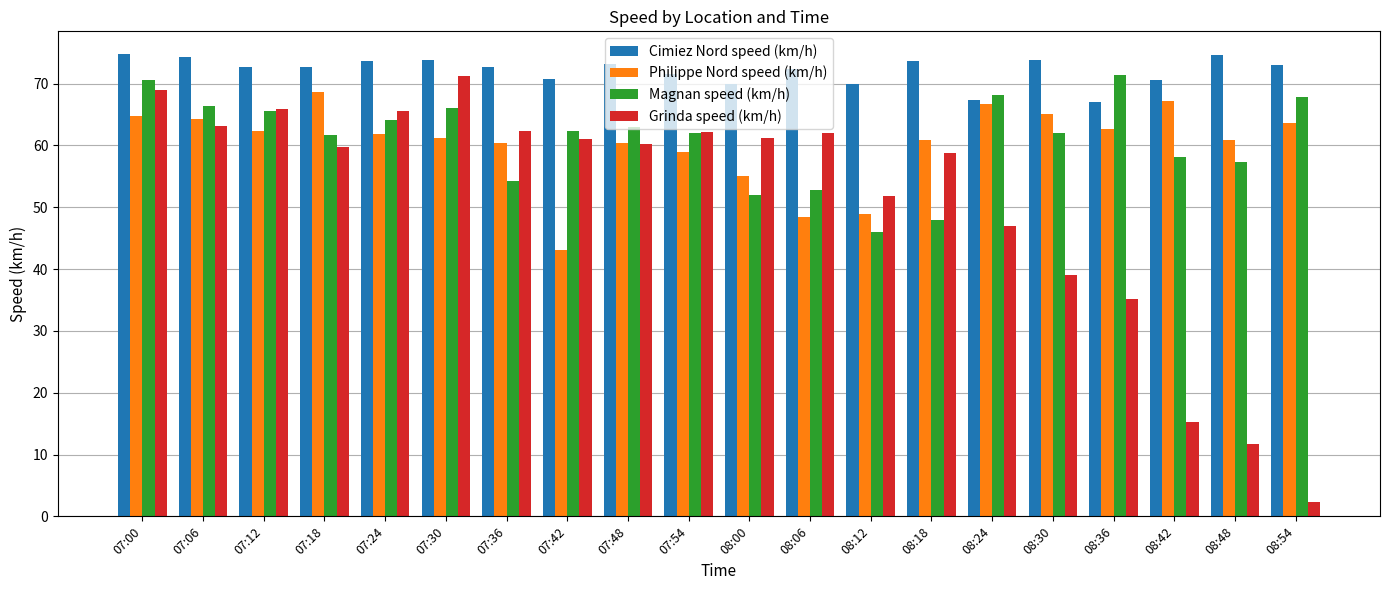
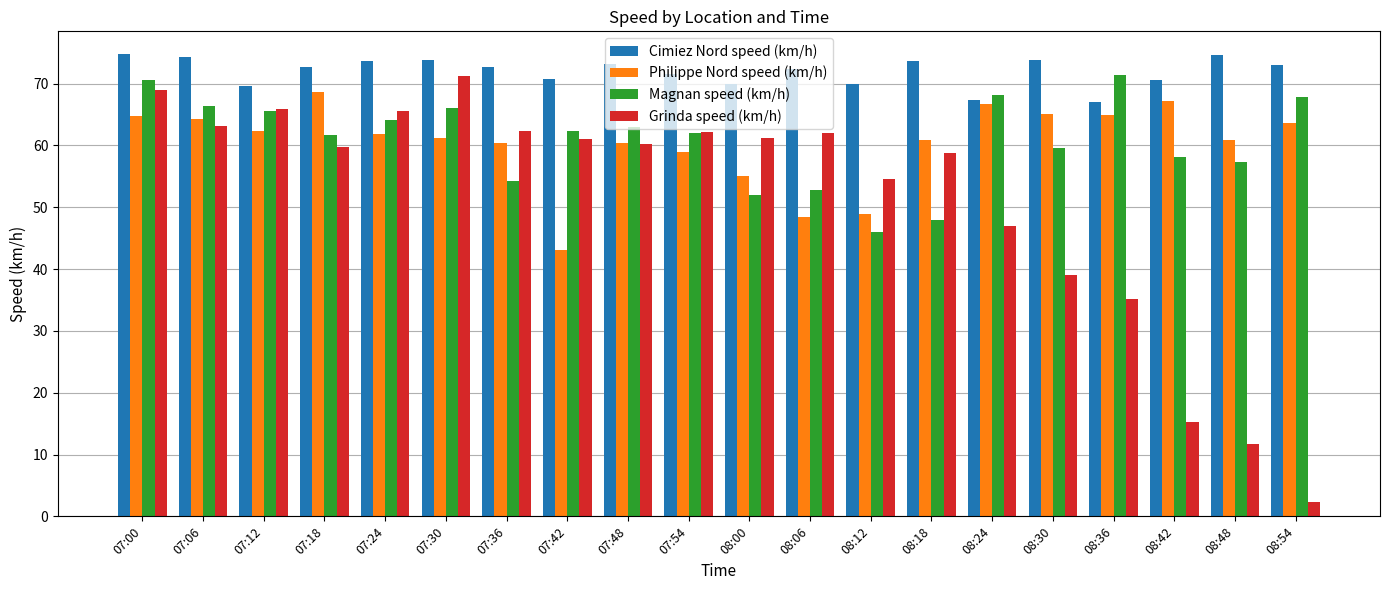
  {
    "Cimiez Nord speed (km/h)": {
      "07:00": 75,
      "07:06": 74,
-     "07:12": 73,
+     "07:12": 70,
      "07:18": 73,
      "07:24": 74,
      "07:30": 74,
      "07:36": 73,
      "07:42": 71,
      "08:12": 70,
      "08:18": 74,
      "08:24": 67,
      "08:30": 74,
      "08:36": 67,
      "08:42": 71,
      "08:48": 75,
      "08:54": 73
    },
    "Philippe Nord speed (km/h)": {
      "07:00": 65,
      "07:06": 64,
      "07:12": 62,
      "07:18": 69,
      "07:24": 62,
      "07:30": 61,
      "07:36": 60,
      "07:42": 43,
      "07:48": 60,
      "07:54": 59,
      "08:00": 55,
      "08:06": 48,
      "08:12": 49,
      "08:18": 61,
      "08:24": 67,
      "08:30": 65,
-     "08:36": 63,
+     "08:36": 65,
      "08:42": 67,
      "08:48": 61,
      "08:54": 64
    },
    "Magnan speed (km/h)": {
      "07:00": 71,
      "07:06": 66,
      "07:12": 66,
      "07:18": 62,
      "07:24": 64,
      "07:30": 66,
      "07:36": 54,
      "07:42": 62,
      "07:54": 62,
      "08:00": 52,
      "08:06": 53,
      "08:12": 46,
      "08:18": 48,
      "08:24": 68,
-     "08:30": 62,
+     "08:30": 60,
      "08:36": 71,
      "08:42": 58,
      "08:48": 57,
      "08:54": 68
    },
    "Grinda speed (km/h)": {
      "07:00": 69,
      "07:06": 63,
      "07:12": 66,
      "07:18": 60,
      "07:24": 66,
      "07:30": 71,
      "07:36": 62,
      "07:42": 61,
      "07:48": 60,
      "07:54": 62,
      "08:00": 61,
      "08:06": 62,
-     "08:12": 52,
+     "08:12": 55,
      "08:18": 59,
      "08:24": 47,
      "08:30": 39,
      "08:36": 35,
      "08:42": 15,
      "08:48": 12,
      "08:54": 2
    }
  }
